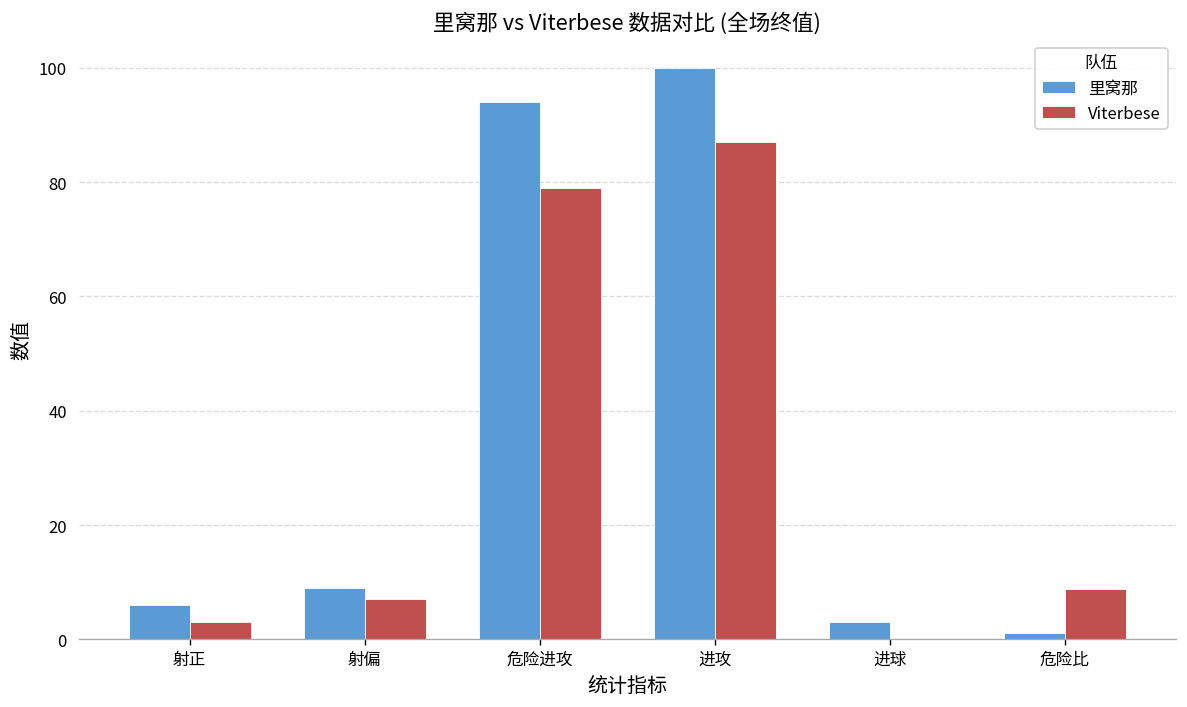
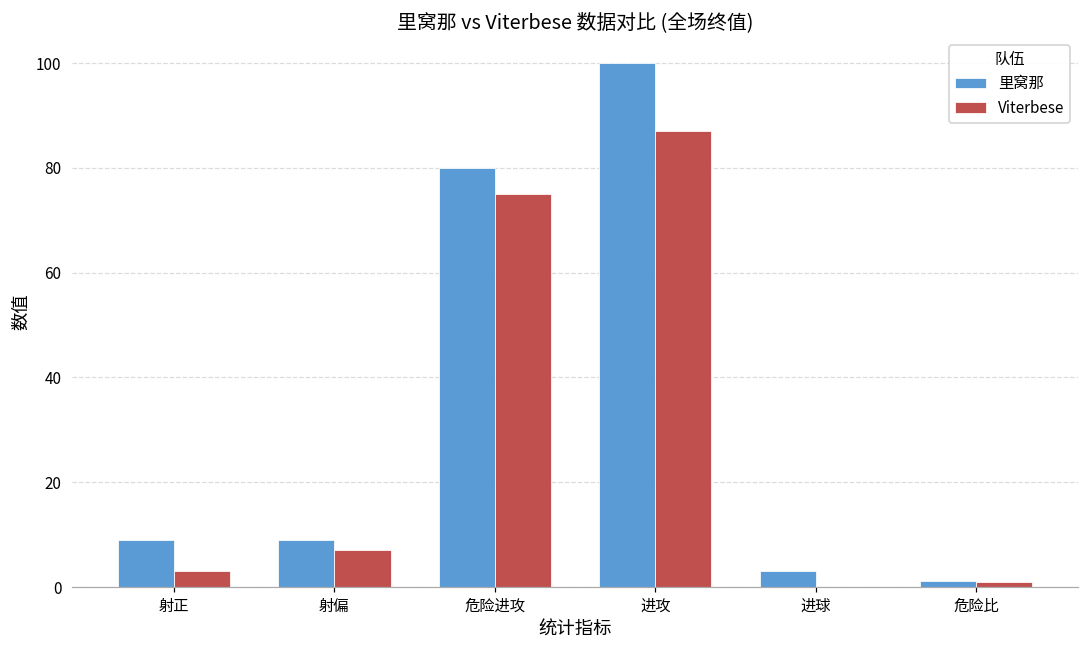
  {
    "里窝那": {
-     "射正": 6,
+     "射正": 9,
      "射偏": 9,
-     "危险进攻": 94,
+     "危险进攻": 80,
      "进攻": 100,
      "进球": 3,
      "危险比": 1
    },
    "Viterbese": {
      "射正": 3,
      "射偏": 7,
-     "危险进攻": 79,
+     "危险进攻": 75,
      "进攻": 87,
      "进球": 0,
-     "危险比": 9
+     "危险比": 1
    }
  }
